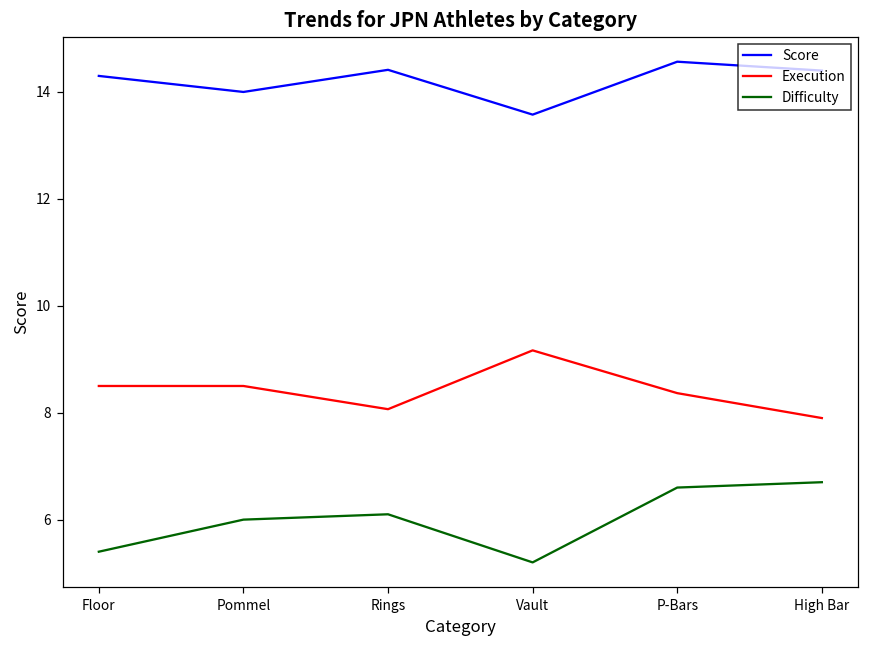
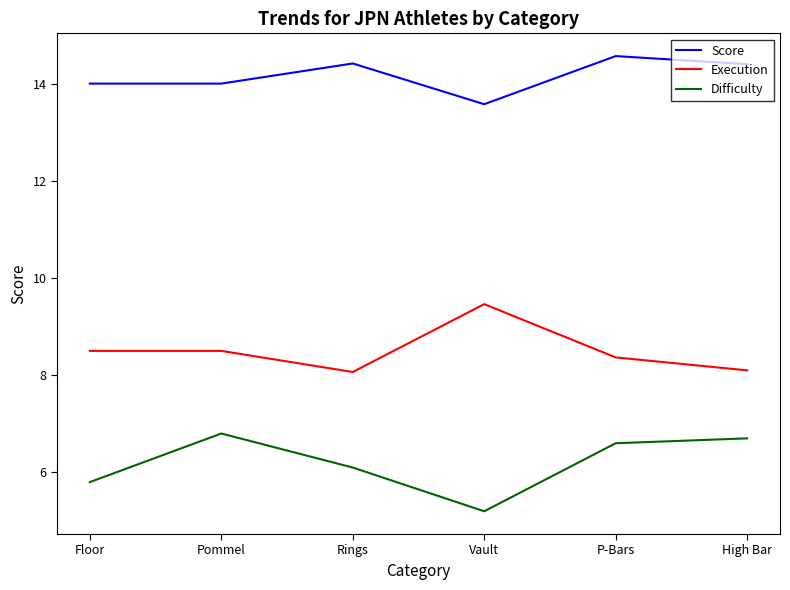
  {
    "Score": {
-     "Floor": 14.3,
+     "Floor": 14.0,
      "Pommel": 14.0,
      "Rings": 14.4,
      "Vault": 13.6,
      "P-Bars": 14.6
    },
    "Execution": {
      "Floor": 8.5,
      "Pommel": 8.5,
      "Rings": 8.1,
-     "Vault": 9.2,
+     "Vault": 9.5,
      "P-Bars": 8.4,
-     "High Bar": 7.9
+     "High Bar": 8.1
    },
    "Difficulty": {
-     "Floor": 5.4,
-     "Pommel": 6.0,
+     "Floor": 5.8,
+     "Pommel": 6.8,
      "Rings": 6.1,
      "Vault": 5.2,
      "P-Bars": 6.6,
      "High Bar": 6.7
    }
  }
